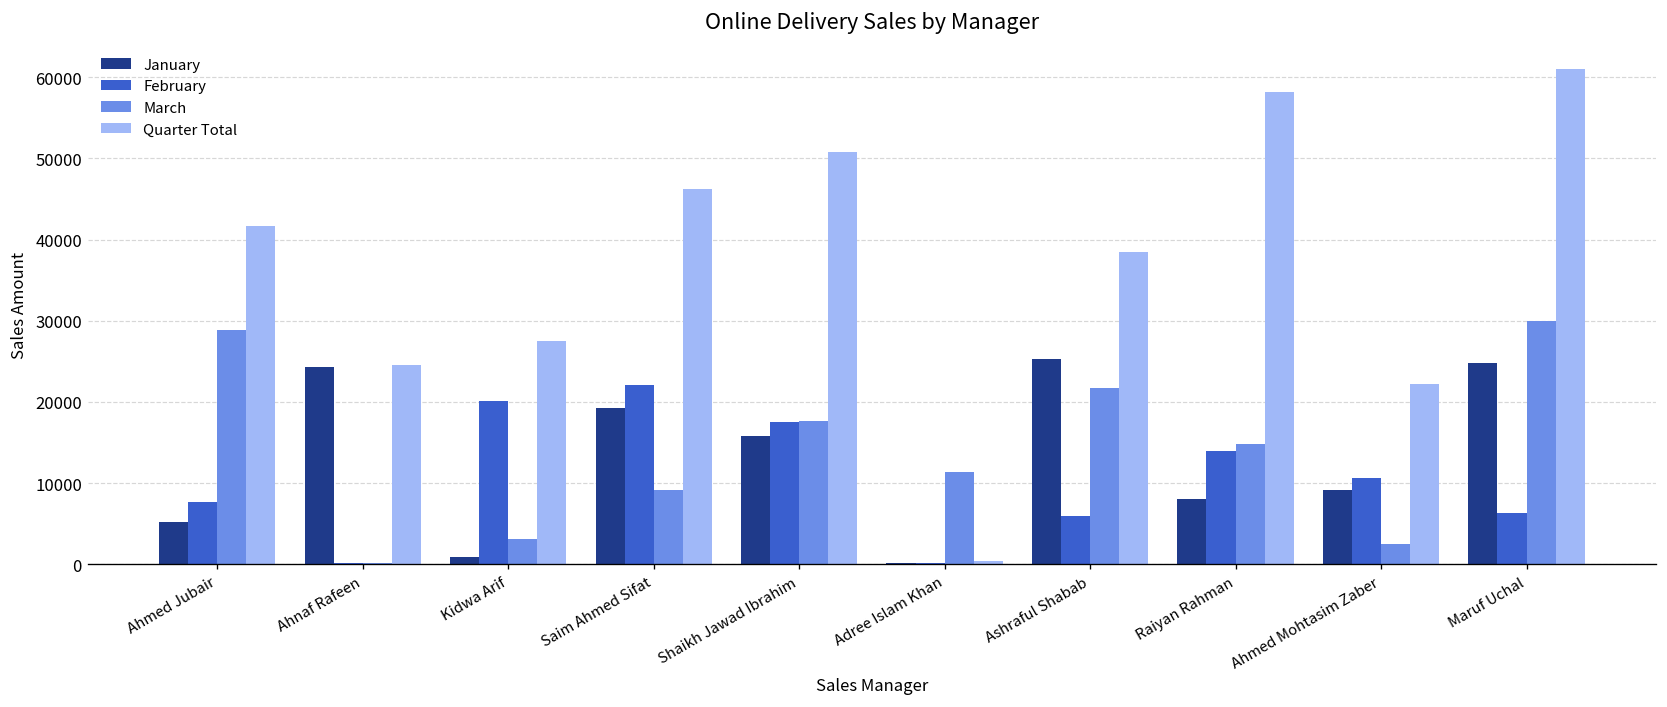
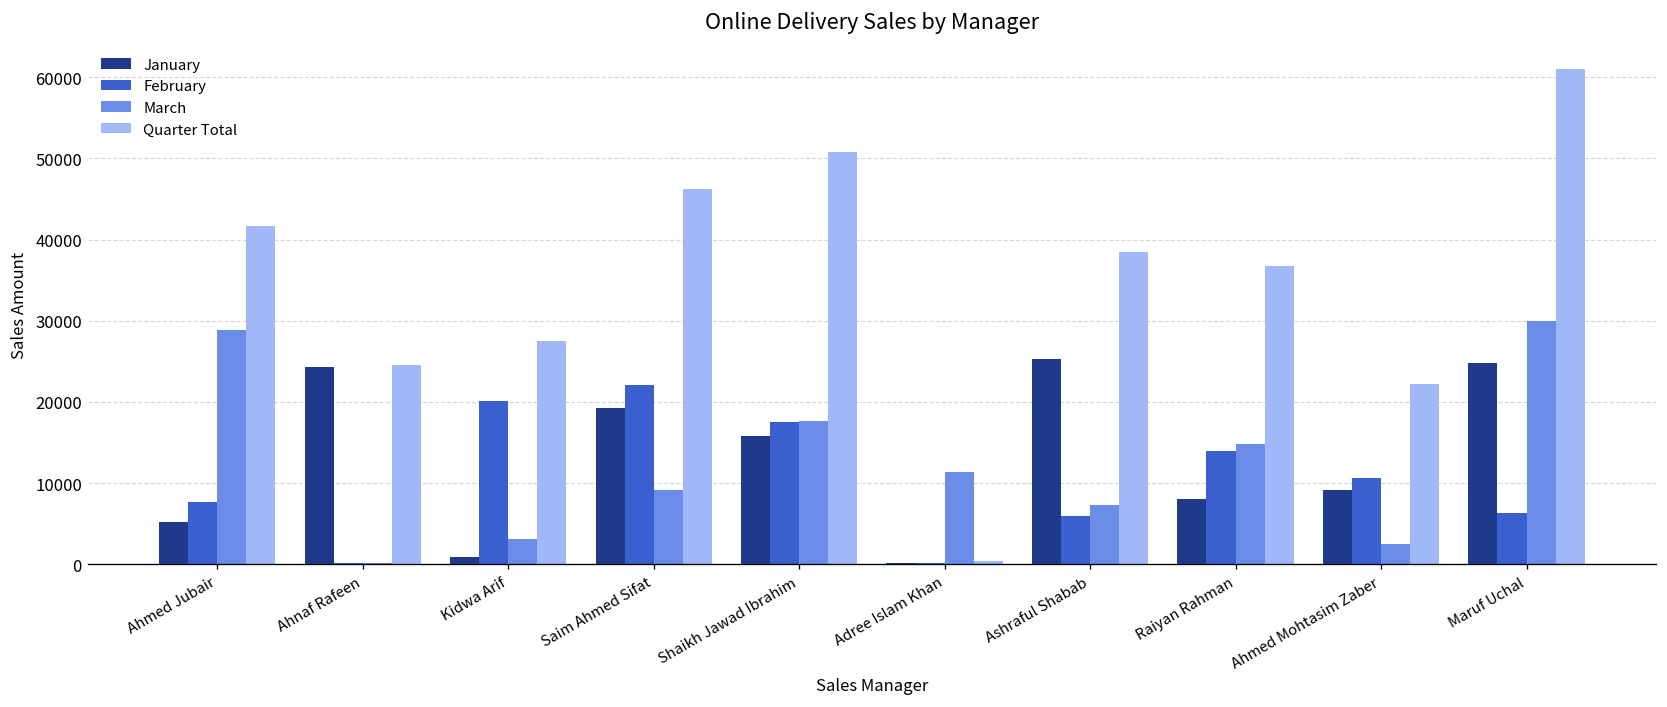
  {
    "January": {
      "Ahmed Jubair": 5000,
      "Ahnaf Rafeen": 24000,
      "Kidwa Arif": 1000,
      "Saim Ahmed Sifat": 19000,
      "Shaikh Jawad Ibrahim": 16000,
      "Ashraful Shabab": 25000,
      "Raiyan Rahman": 8000,
      "Ahmed Mohtasim Zaber": 9000,
      "Maruf Uchal": 25000
    },
    "February": {
      "Ahmed Jubair": 8000,
      "Kidwa Arif": 20000,
      "Saim Ahmed Sifat": 22000,
      "Shaikh Jawad Ibrahim": 18000,
      "Ashraful Shabab": 6000,
      "Raiyan Rahman": 14000,
      "Ahmed Mohtasim Zaber": 11000,
      "Maruf Uchal": 6000
    },
    "March": {
      "Ahmed Jubair": 29000,
      "Kidwa Arif": 3000,
      "Saim Ahmed Sifat": 9000,
      "Shaikh Jawad Ibrahim": 18000,
      "Adree Islam Khan": 11000,
-     "Ashraful Shabab": 22000,
+     "Ashraful Shabab": 7000,
      "Raiyan Rahman": 15000,
      "Ahmed Mohtasim Zaber": 2000,
      "Maruf Uchal": 30000
    },
    "Quarter Total": {
      "Ahmed Jubair": 42000,
      "Ahnaf Rafeen": 25000,
      "Kidwa Arif": 27000,
      "Saim Ahmed Sifat": 46000,
      "Shaikh Jawad Ibrahim": 51000,
      "Ashraful Shabab": 38000,
-     "Raiyan Rahman": 58000,
+     "Raiyan Rahman": 37000,
      "Ahmed Mohtasim Zaber": 22000,
      "Maruf Uchal": 61000
    }
  }
